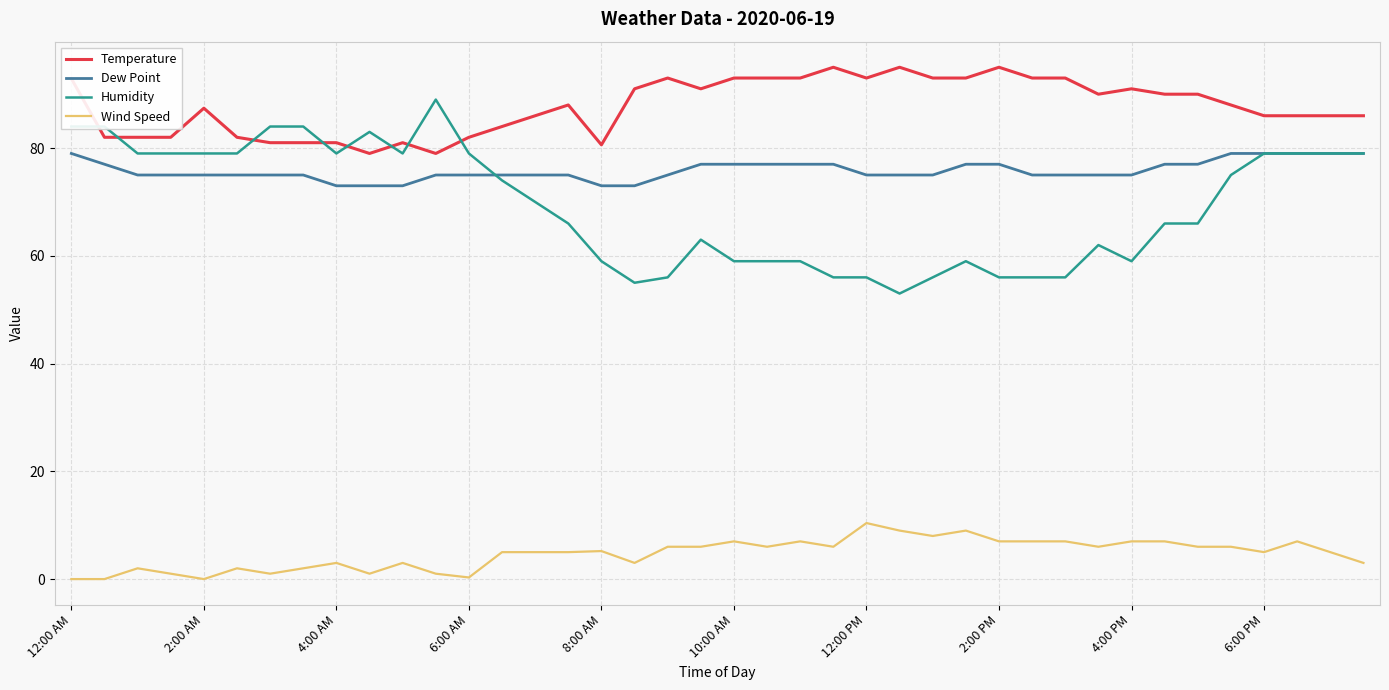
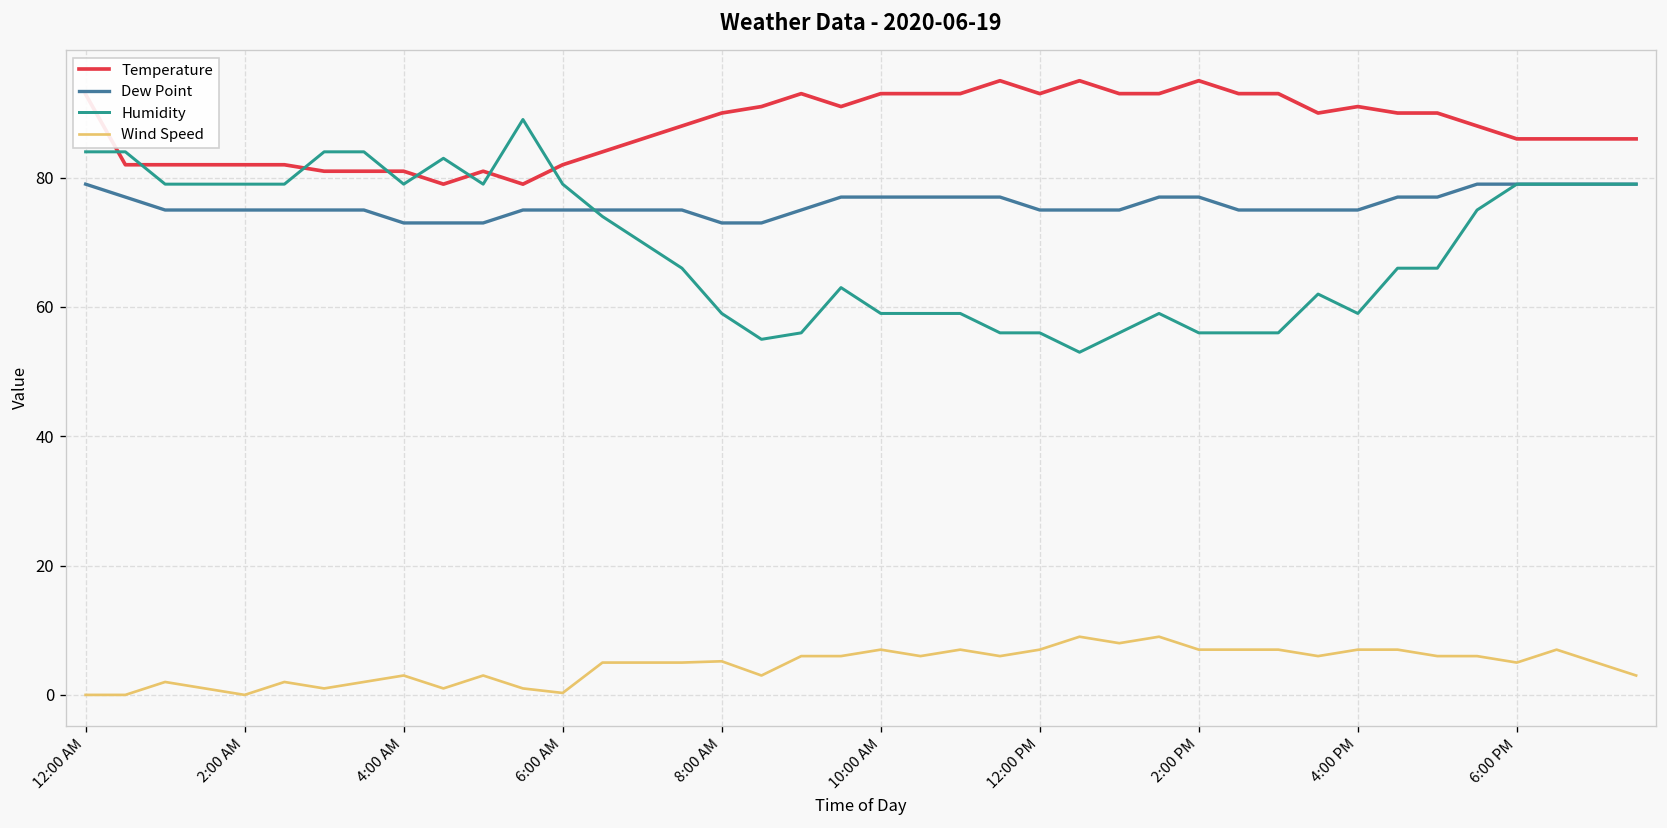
  {
    "Temperature": {
-     "2:00 AM": 87,
+     "2:00 AM": 82,
      "4:00 AM": 81,
      "6:00 AM": 82,
-     "8:00 AM": 81,
+     "8:00 AM": 90,
      "10:00 AM": 93,
      "12:00 PM": 93,
      "2:00 PM": 95,
      "4:00 PM": 91,
      "6:00 PM": 86
    },
    "Wind Speed": {
      "12:00 AM": 0,
      "2:00 AM": 0,
      "4:00 AM": 3,
      "6:00 AM": 0,
      "8:00 AM": 5,
      "10:00 AM": 7,
-     "12:00 PM": 10,
+     "12:00 PM": 7,
      "2:00 PM": 7,
      "4:00 PM": 7,
      "6:00 PM": 5
    }
  }
